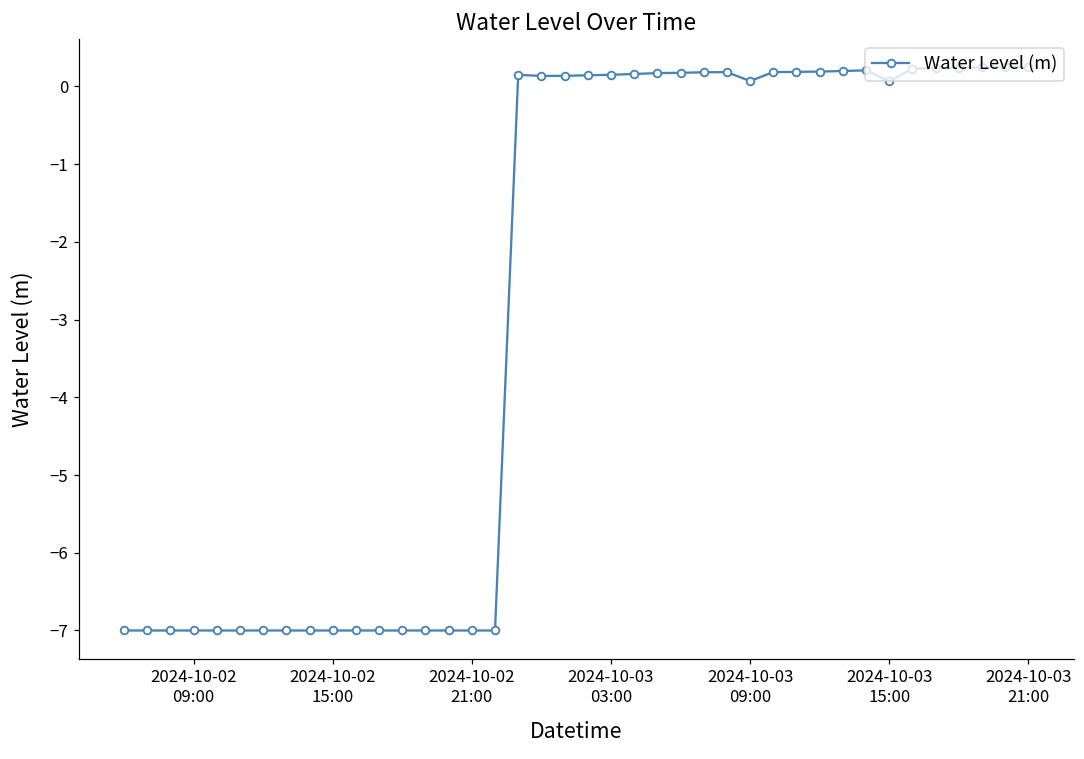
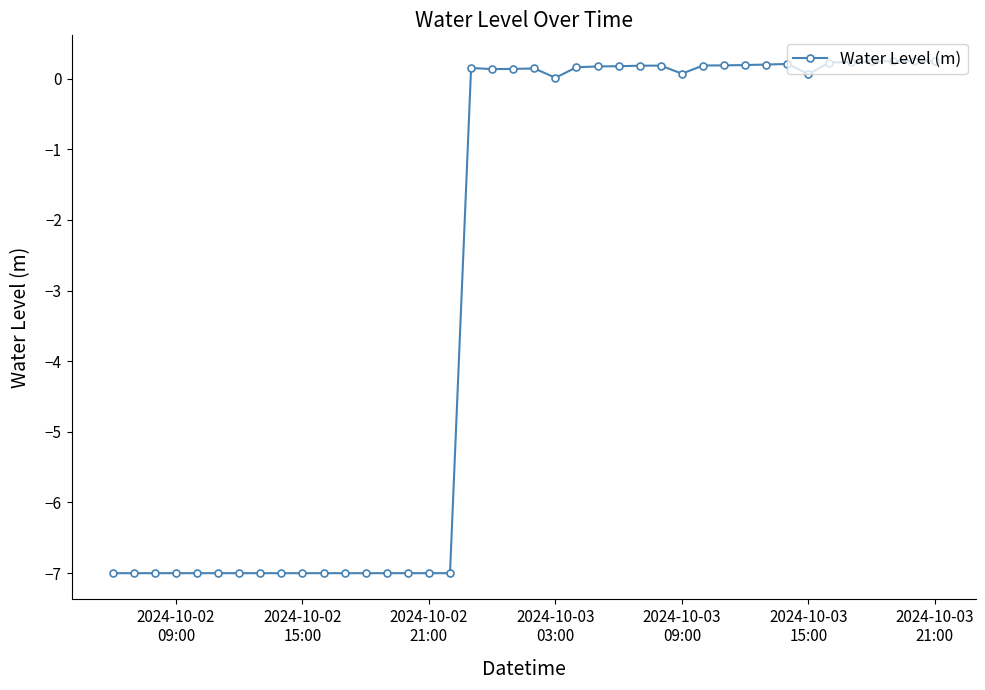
  {
    "2024-10-02 09:00": -7.0,
    "2024-10-02 15:00": -7.0,
    "2024-10-02 21:00": -7.0,
-   "2024-10-03 03:00": 0.2,
+   "2024-10-03 03:00": 0.0,
    "2024-10-03 09:00": 0.1
  }
